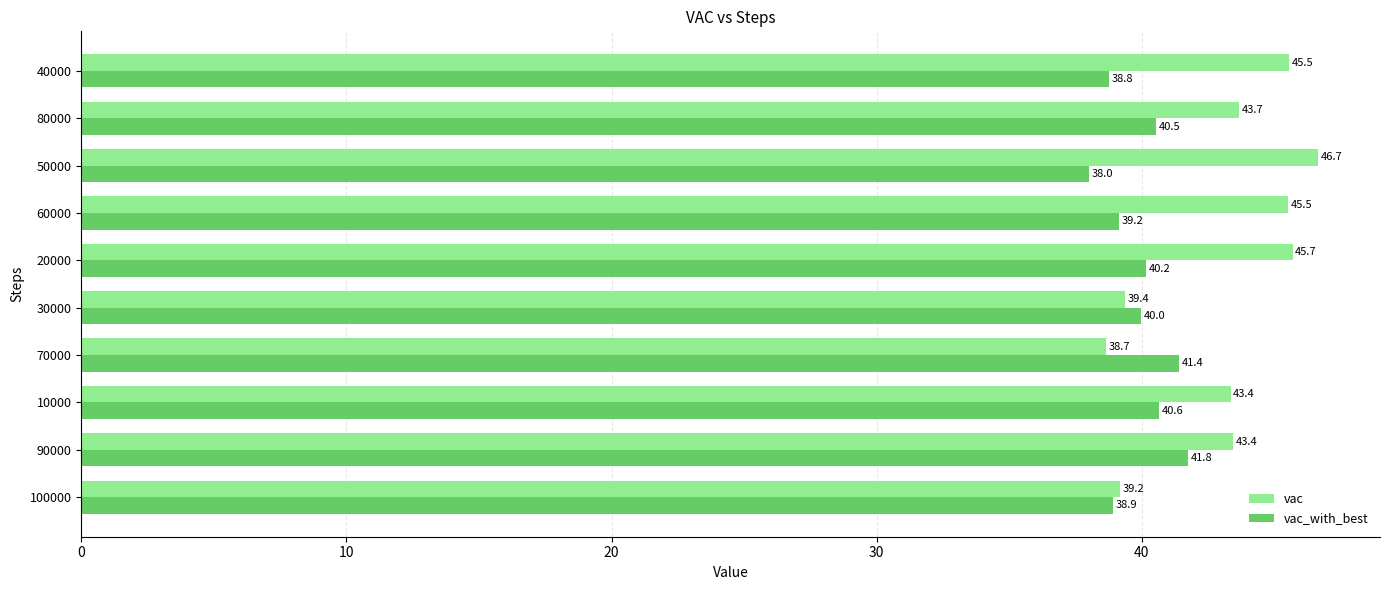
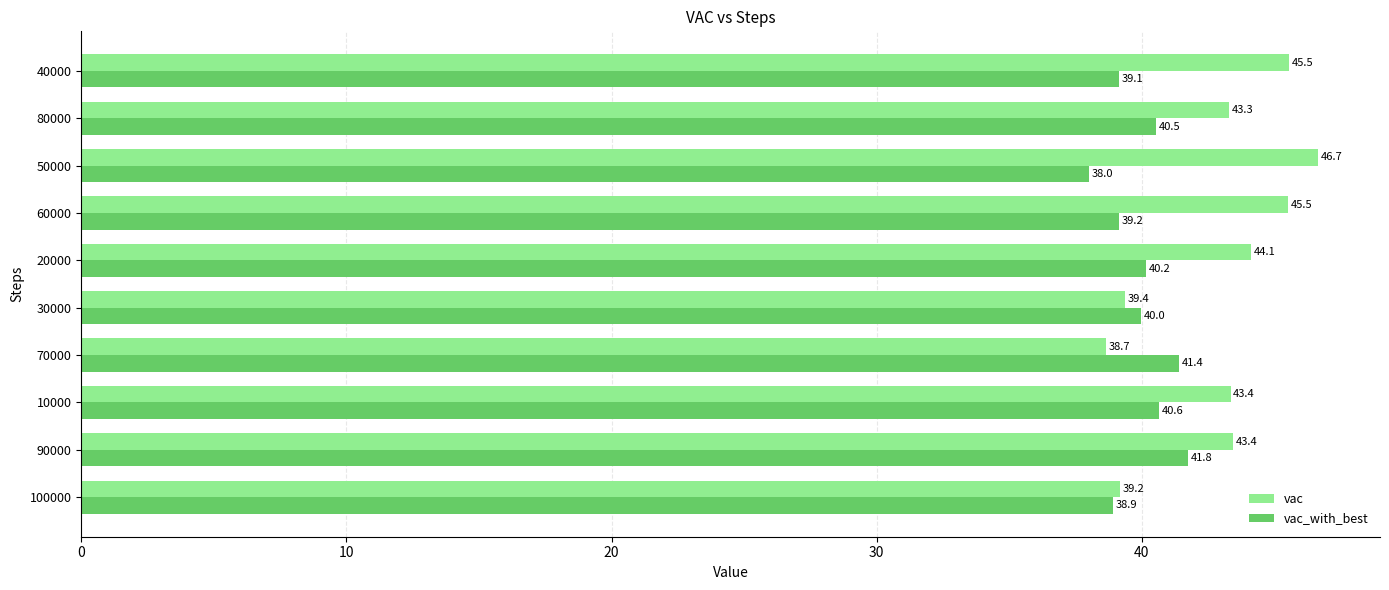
  {
    "vac": {
      "40000": 45.5,
-     "80000": 43.7,
+     "80000": 43.3,
      "50000": 46.7,
      "60000": 45.5,
-     "20000": 45.7,
+     "20000": 44.1,
      "30000": 39.4,
      "70000": 38.7,
      "10000": 43.4,
      "90000": 43.4,
      "100000": 39.2
    },
    "vac_with_best": {
-     "40000": 38.8,
+     "40000": 39.1,
      "80000": 40.5,
      "50000": 38.0,
      "60000": 39.2,
      "20000": 40.2,
      "30000": 40.0,
      "70000": 41.4,
      "10000": 40.6,
      "90000": 41.8,
      "100000": 38.9
    }
  }
